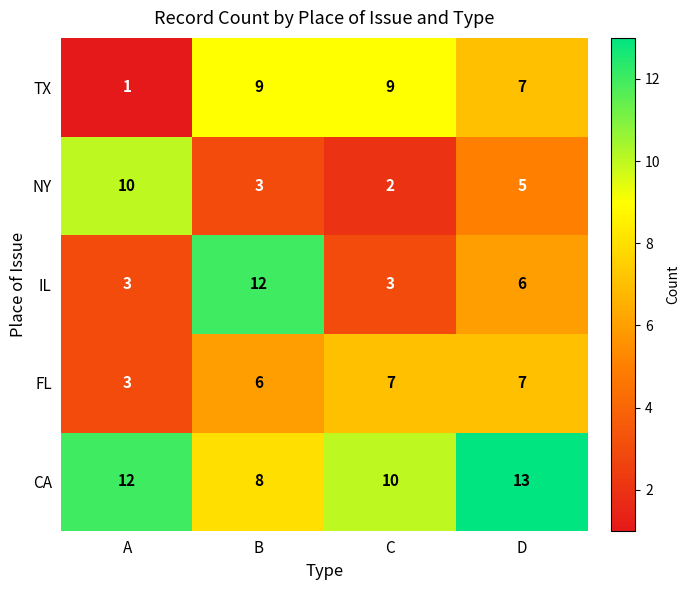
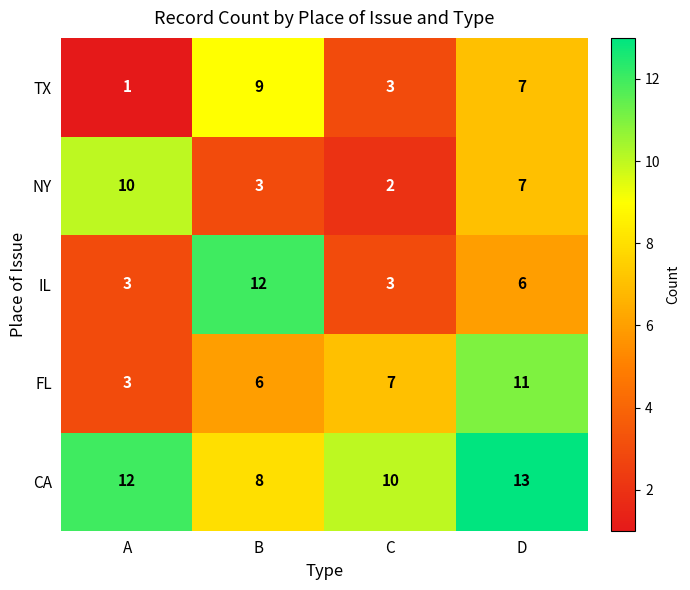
  {
    "TX": {
      "A": 1,
      "B": 9,
-     "C": 9,
+     "C": 3,
      "D": 7
    },
    "NY": {
      "A": 10,
      "B": 3,
      "C": 2,
-     "D": 5
+     "D": 7
    },
    "IL": {
      "A": 3,
      "B": 12,
      "C": 3,
      "D": 6
    },
    "FL": {
      "A": 3,
      "B": 6,
      "C": 7,
-     "D": 7
+     "D": 11
    },
    "CA": {
      "A": 12,
      "B": 8,
      "C": 10,
      "D": 13
    }
  }
